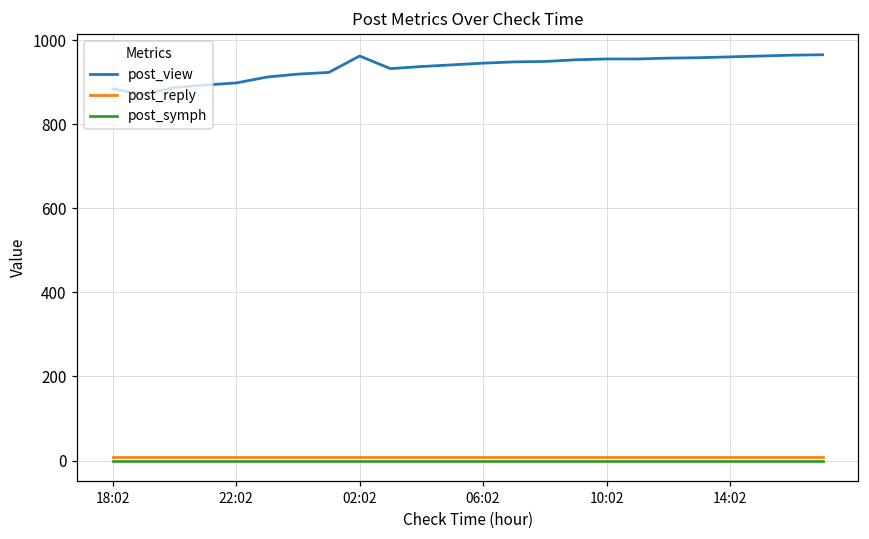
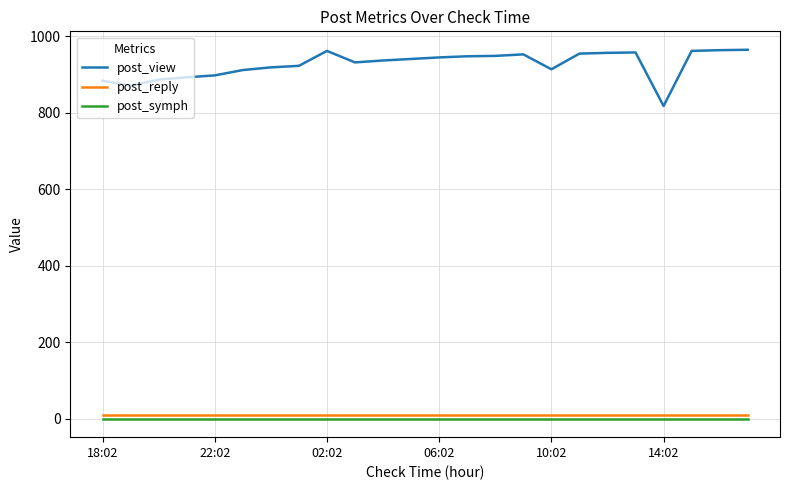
  {
    "post_view": {
      "22:02": 900,
      "02:02": 960,
      "06:02": 950,
-     "10:02": 960,
-     "14:02": 960
+     "10:02": 910,
+     "14:02": 820
    },
    "post_reply": {
      "18:02": 10,
      "22:02": 10,
      "02:02": 10,
      "06:02": 10,
      "10:02": 10,
      "14:02": 10
    },
    "post_symph": {
      "18:02": 0,
      "22:02": 0,
      "02:02": 0,
      "06:02": 0,
      "10:02": 0,
      "14:02": 0
    }
  }
